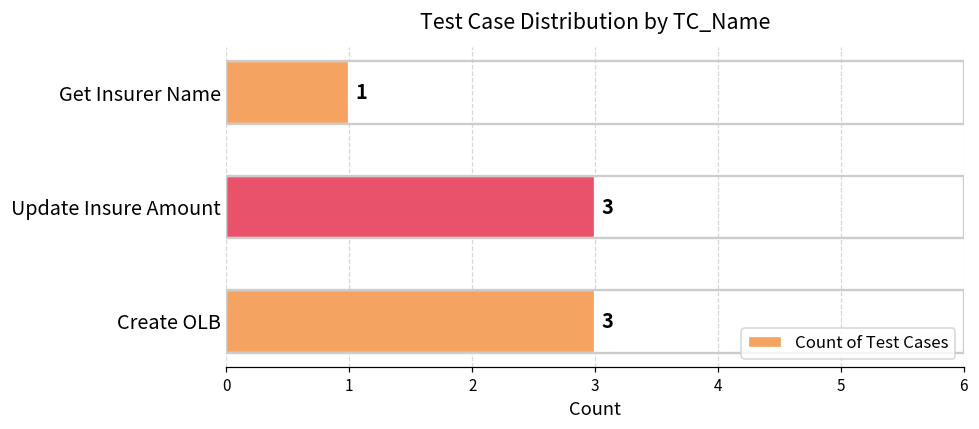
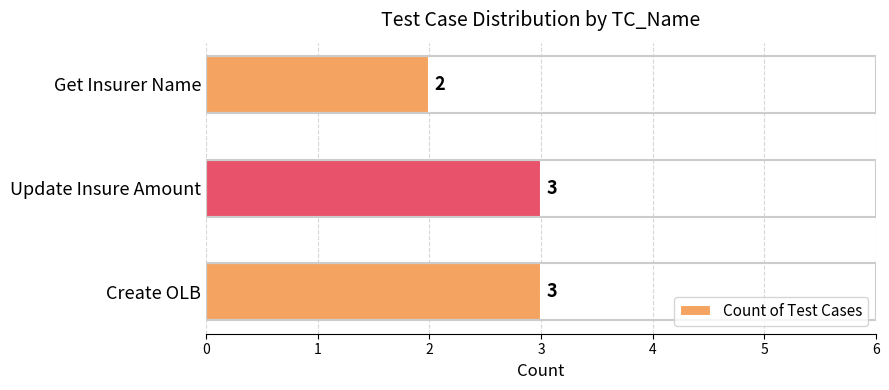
  {
-   "Get Insurer Name": 1,
+   "Get Insurer Name": 2,
    "Update Insure Amount": 3,
    "Create OLB": 3
  }
